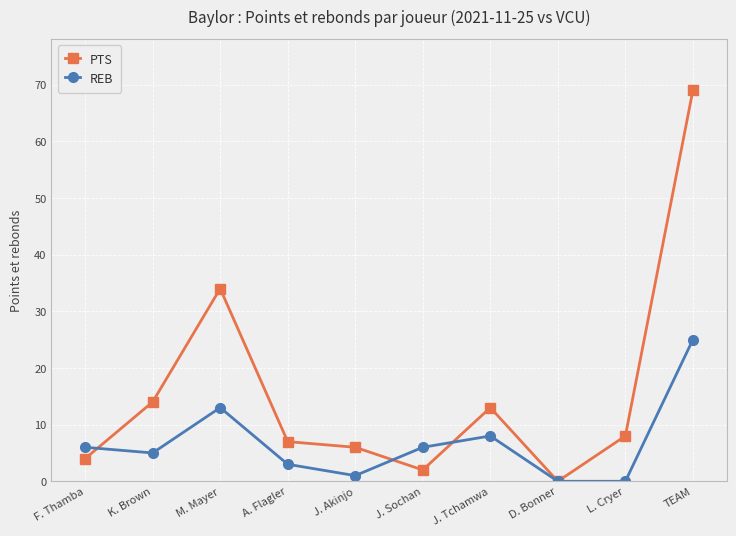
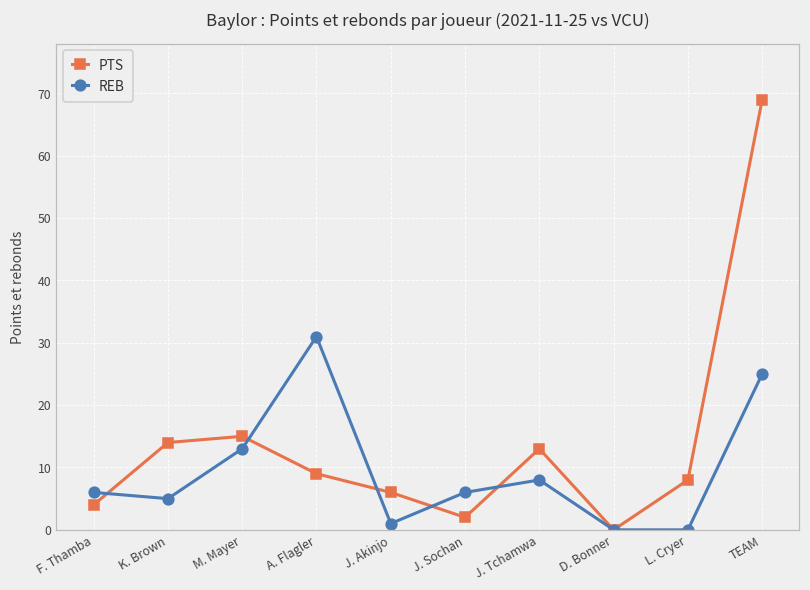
  {
    "PTS": {
      "F. Thamba": 4,
      "K. Brown": 14,
-     "M. Mayer": 34,
-     "A. Flagler": 7,
+     "M. Mayer": 15,
+     "A. Flagler": 9,
      "J. Akinjo": 6,
      "J. Sochan": 2,
      "J. Tchamwa": 13,
      "L. Cryer": 8,
      "TEAM": 69
    },
    "REB": {
      "F. Thamba": 6,
      "K. Brown": 5,
      "M. Mayer": 13,
-     "A. Flagler": 3,
+     "A. Flagler": 31,
      "J. Akinjo": 1,
      "J. Sochan": 6,
      "J. Tchamwa": 8,
      "L. Cryer": 0,
      "TEAM": 25
    }
  }
